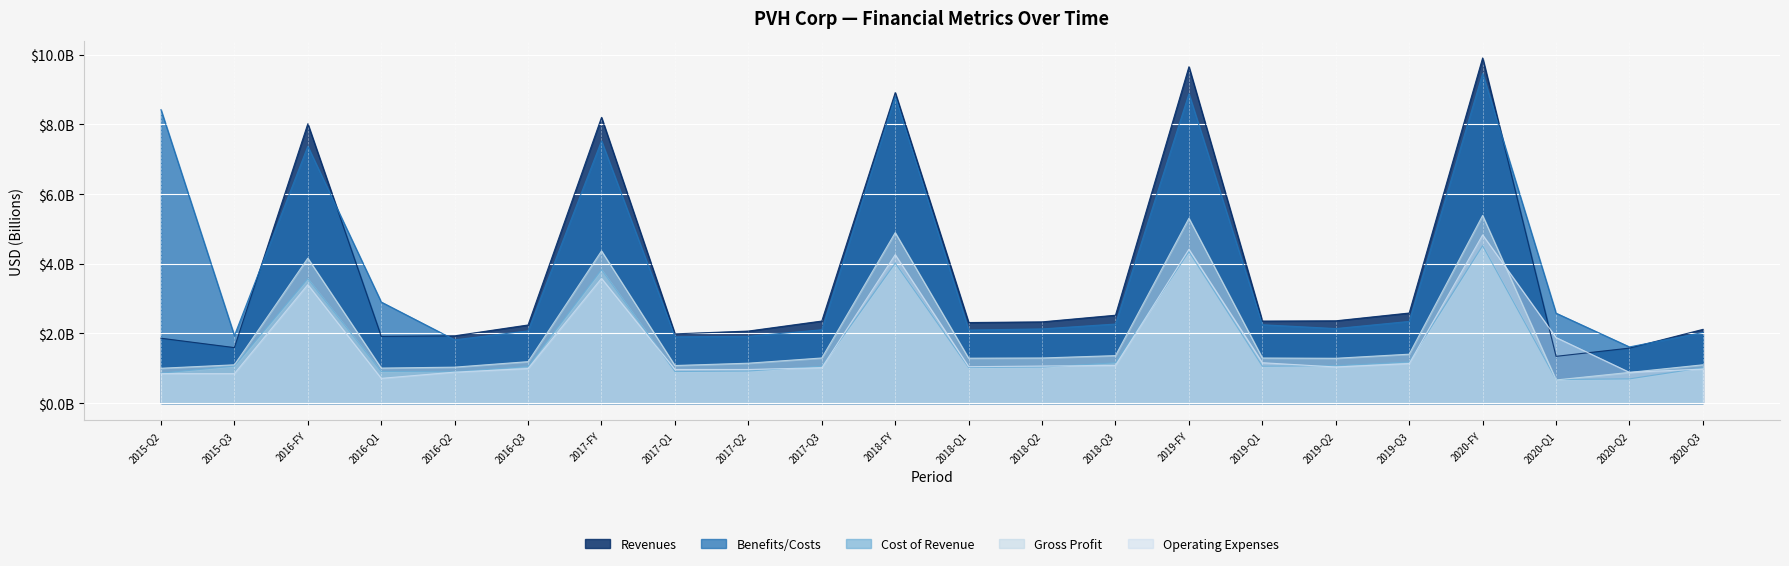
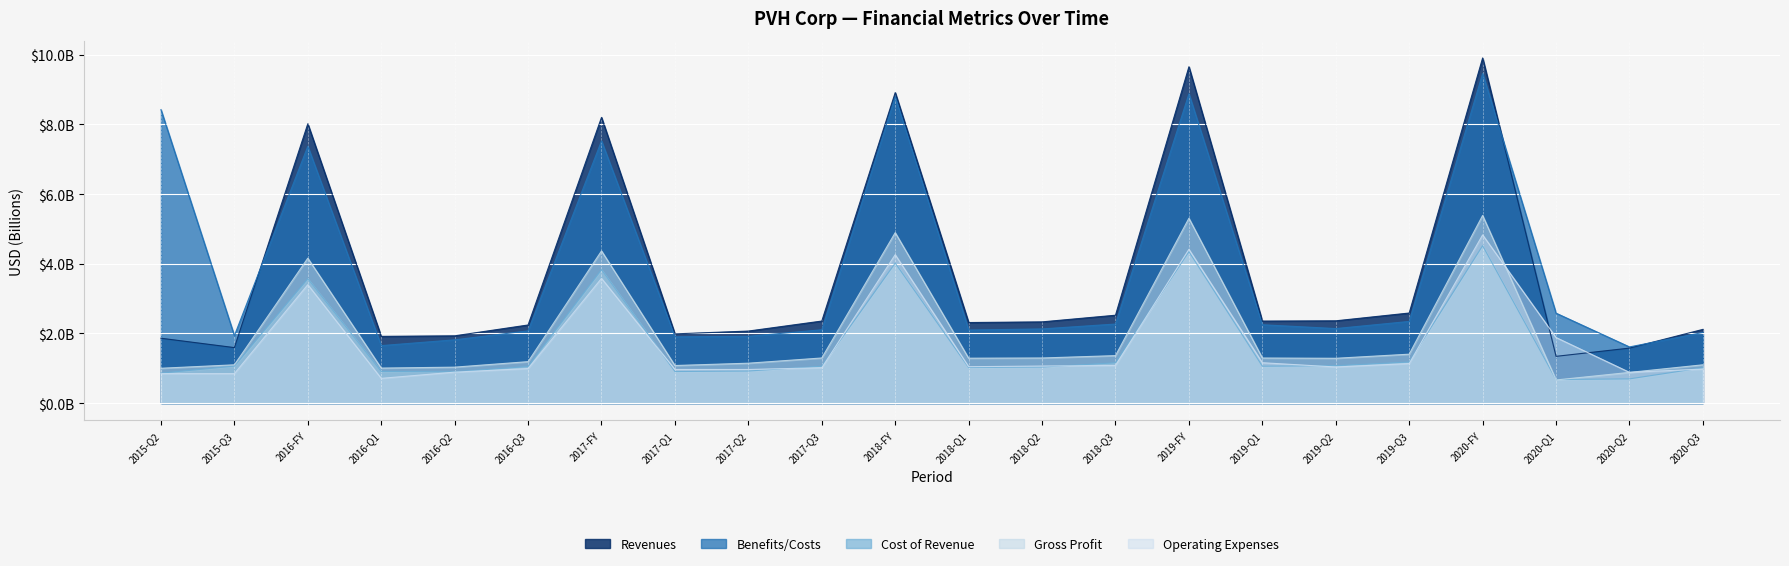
  {
    "Revenues": {
      "2015-Q2": "$1900000000",
      "2015-Q3": "$1600000000",
      "2016-FY": "$8000000000",
      "2016-Q1": "$1900000000",
      "2016-Q2": "$1900000000",
      "2016-Q3": "$2200000000",
      "2017-FY": "$8200000000",
      "2017-Q1": "$2000000000",
      "2017-Q2": "$2100000000",
      "2017-Q3": "$2400000000",
      "2018-FY": "$8900000000",
      "2018-Q1": "$2300000000",
      "2018-Q2": "$2300000000",
      "2018-Q3": "$2500000000",
      "2019-FY": "$9700000000",
      "2019-Q1": "$2400000000",
      "2019-Q2": "$2400000000",
      "2019-Q3": "$2600000000",
      "2020-FY": "$9900000000",
      "2020-Q1": "$1300000000",
      "2020-Q3": "$2100000000"
    },
    "Benefits/Costs": {
      "2015-Q2": "$8400000000",
      "2015-Q3": "$1900000000",
      "2016-FY": "$7400000000",
-     "2016-Q1": "$2900000000",
+     "2016-Q1": "$1700000000",
      "2016-Q2": "$1800000000",
      "2016-Q3": "$2100000000",
      "2017-FY": "$7500000000",
      "2017-Q1": "$1900000000",
      "2017-Q2": "$1900000000",
      "2017-Q3": "$2100000000",
      "2018-FY": "$8800000000",
      "2018-Q1": "$2100000000",
      "2018-Q2": "$2100000000",
      "2018-Q3": "$2300000000",
      "2019-FY": "$8900000000",
      "2019-Q1": "$2300000000",
      "2019-Q2": "$2100000000",
      "2019-Q3": "$2300000000",
      "2020-FY": "$9500000000",
      "2020-Q1": "$2600000000",
      "2020-Q3": "$2000000000"
    },
    "Cost of Revenue": {
      "2016-FY": "$3600000000",
      "2016-Q1": "$900000000",
      "2017-FY": "$3800000000",
      "2018-FY": "$4000000000",
      "2018-Q3": "$1200000000",
      "2019-Q1": "$1100000000",
      "2020-FY": "$4500000000",
      "2020-Q2": "$700000000"
    }
  }
